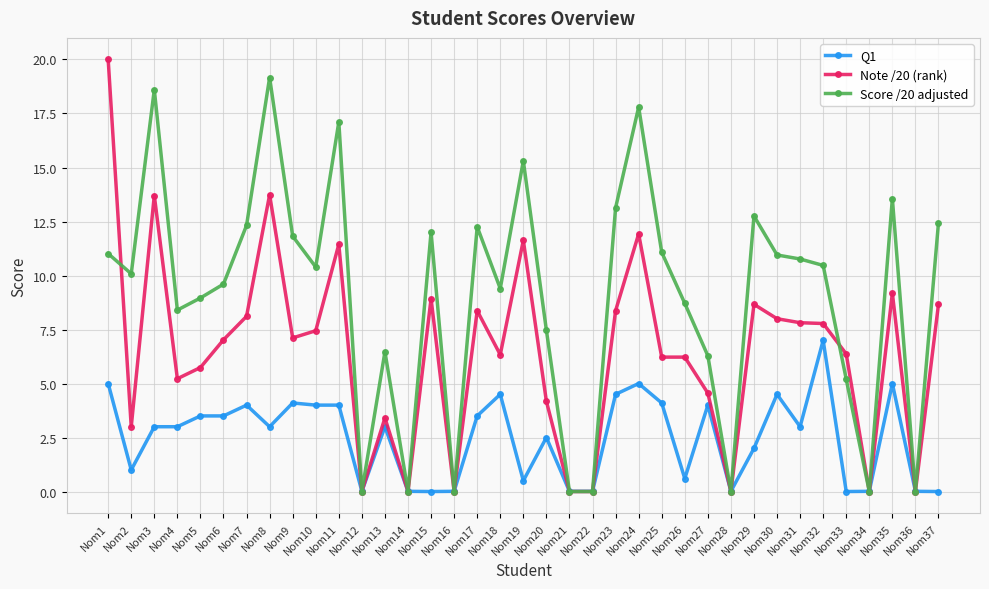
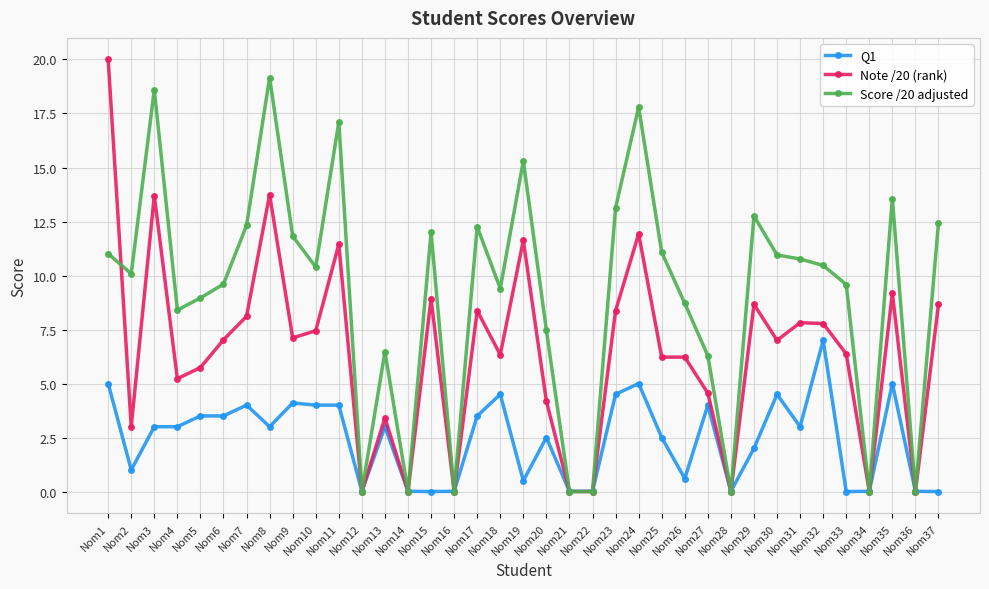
  {
    "Q1": {
      "Nom1": 5.0,
      "Nom2": 1.0,
      "Nom3": 3.0,
      "Nom4": 3.0,
      "Nom5": 3.5,
      "Nom6": 3.5,
      "Nom7": 4.0,
      "Nom8": 3.0,
      "Nom9": 4.1,
      "Nom10": 4.0,
      "Nom11": 4.0,
      "Nom13": 3.0,
      "Nom15": 0.0,
      "Nom17": 3.5,
      "Nom18": 4.5,
      "Nom19": 0.5,
      "Nom20": 2.5,
      "Nom23": 4.5,
      "Nom24": 5.0,
-     "Nom25": 4.1,
+     "Nom25": 2.5,
      "Nom26": 0.6,
      "Nom27": 4.0,
      "Nom29": 2.0,
      "Nom30": 4.5,
      "Nom31": 3.0,
      "Nom32": 7.0,
      "Nom33": 0.0,
      "Nom35": 5.0,
      "Nom37": 0.0
    },
    "Note /20 (rank)": {
      "Nom1": 20,
      "Nom2": 3,
      "Nom3": 13.7,
      "Nom4": 5.2,
      "Nom5": 5.7,
      "Nom6": 7,
      "Nom7": 8,
      "Nom8": 13.7,
      "Nom9": 7,
      "Nom10": 7.4,
      "Nom11": 11.4,
      "Nom13": 3.4,
      "Nom15": 9,
      "Nom17": 8.4,
      "Nom18": 6.3,
      "Nom19": 11.6,
      "Nom20": 4.2,
      "Nom23": 8.4,
      "Nom24": 12,
      "Nom25": 6.2,
      "Nom26": 6.2,
      "Nom27": 4.6,
      "Nom29": 8.7,
-     "Nom30": 8,
+     "Nom30": 7,
      "Nom31": 7.8,
      "Nom32": 7.8,
      "Nom33": 6.4,
      "Nom35": 9.2,
      "Nom37": 8.7
    },
    "Score /20 adjusted": {
      "Nom1": 11.0,
      "Nom2": 10.1,
      "Nom3": 18.6,
      "Nom4": 8.4,
      "Nom5": 9.0,
      "Nom6": 9.6,
      "Nom7": 12.3,
      "Nom8": 19.2,
      "Nom9": 11.8,
      "Nom10": 10.4,
      "Nom11": 17.1,
      "Nom13": 6.5,
      "Nom15": 12.0,
      "Nom17": 12.3,
      "Nom18": 9.4,
      "Nom19": 15.3,
      "Nom20": 7.5,
      "Nom23": 13.1,
      "Nom24": 17.8,
      "Nom25": 11.1,
      "Nom26": 8.7,
      "Nom27": 6.3,
      "Nom29": 12.8,
      "Nom30": 11.0,
      "Nom31": 10.8,
      "Nom32": 10.5,
-     "Nom33": 5.2,
+     "Nom33": 9.6,
      "Nom35": 13.6,
      "Nom37": 12.4
    }
  }
